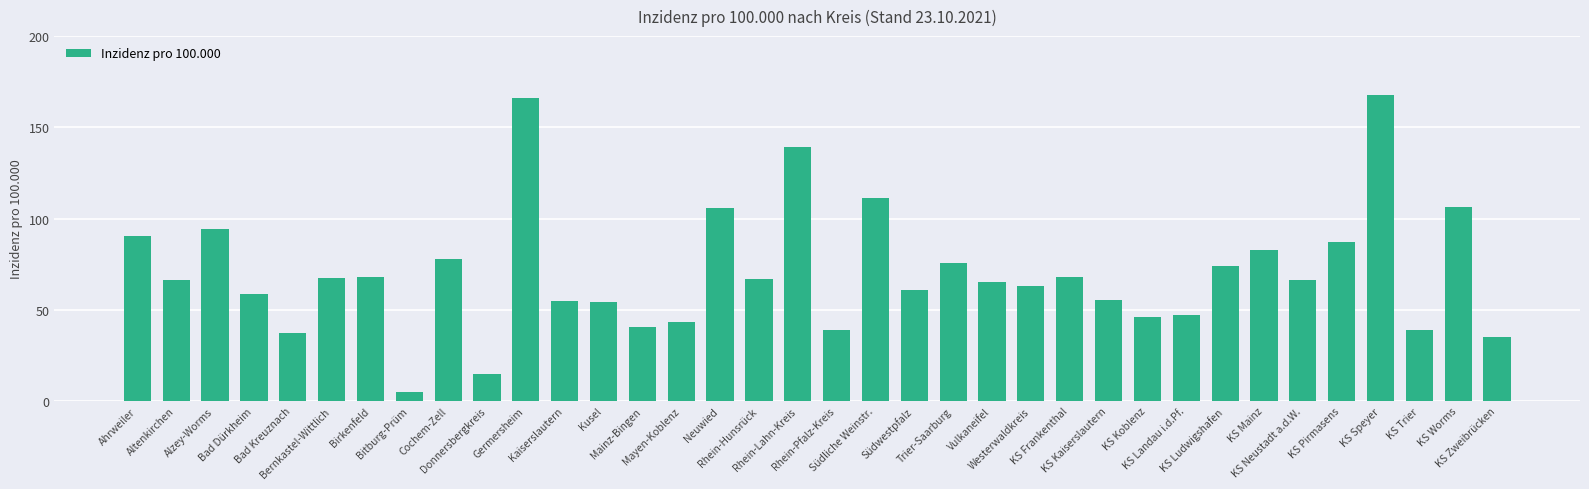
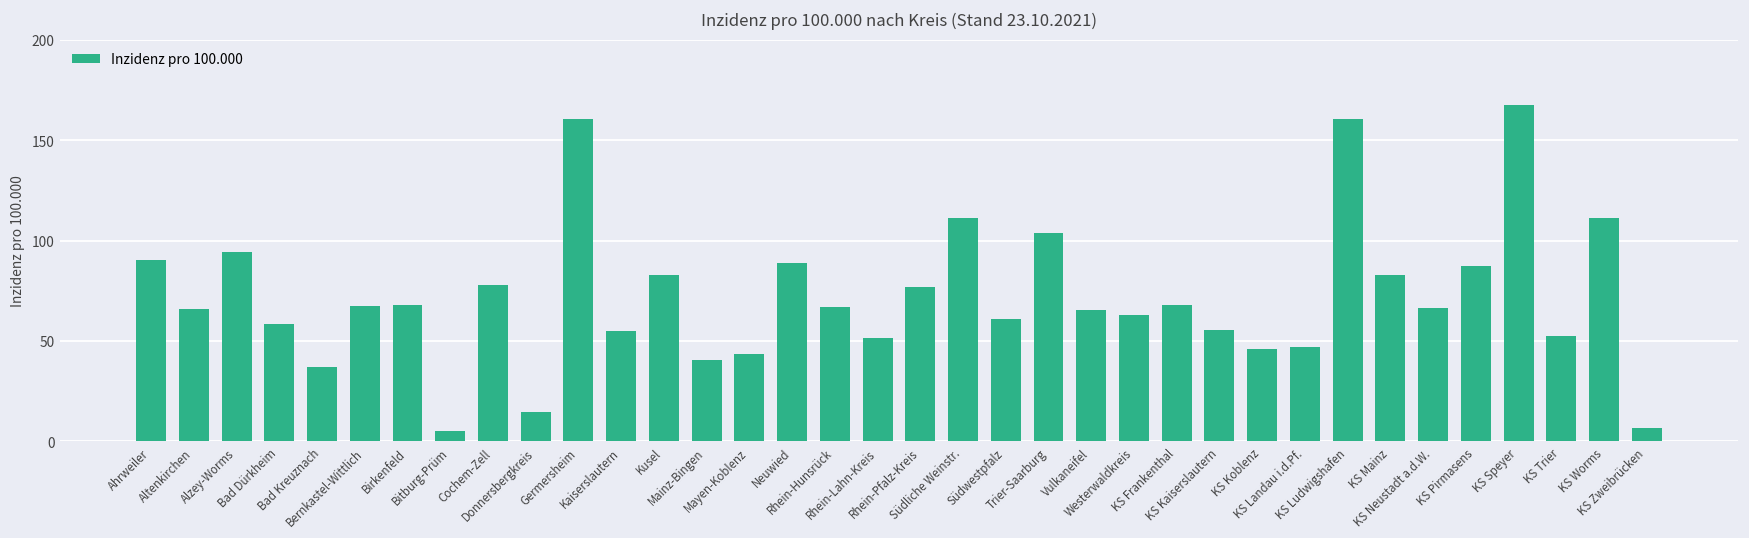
  {
    "Ahrweiler": 90,
    "Altenkirchen": 66,
    "Alzey-Worms": 94,
    "Bad Dürkheim": 59,
    "Bad Kreuznach": 37,
    "Bernkastel-Wittlich": 67,
    "Birkenfeld": 68,
    "Bitburg-Prüm": 5,
    "Cochem-Zell": 78,
    "Donnersbergkreis": 15,
-   "Germersheim": 166,
+   "Germersheim": 161,
    "Kaiserslautern": 55,
-   "Kusel": 54,
+   "Kusel": 83,
    "Mainz-Bingen": 41,
    "Mayen-Koblenz": 43,
-   "Neuwied": 106,
+   "Neuwied": 89,
    "Rhein-Hunsrück": 67,
-   "Rhein-Lahn-Kreis": 139,
-   "Rhein-Pfalz-Kreis": 39,
+   "Rhein-Lahn-Kreis": 51,
+   "Rhein-Pfalz-Kreis": 77,
    "Südliche Weinstr.": 111,
    "Südwestpfalz": 61,
-   "Trier-Saarburg": 76,
+   "Trier-Saarburg": 104,
    "Vulkaneifel": 65,
    "Westerwaldkreis": 63,
    "KS Frankenthal": 68,
    "KS Kaiserslautern": 55,
    "KS Koblenz": 46,
    "KS Landau i.d.Pf.": 47,
-   "KS Ludwigshafen": 74,
+   "KS Ludwigshafen": 160,
    "KS Mainz": 83,
    "KS Neustadt a.d.W.": 66,
    "KS Pirmasens": 87,
    "KS Speyer": 168,
-   "KS Trier": 39,
-   "KS Worms": 107,
-   "KS Zweibrücken": 35
+   "KS Trier": 53,
+   "KS Worms": 111,
+   "KS Zweibrücken": 7
  }
